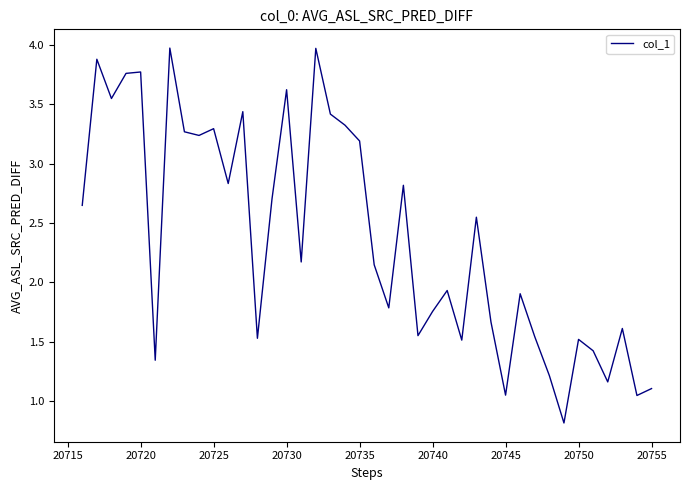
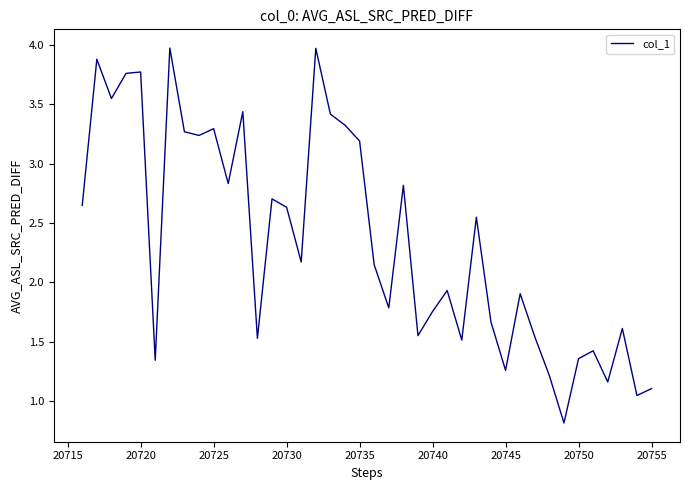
  {
    "20720": 3.77,
    "20725": 3.30,
-   "20730": 3.62,
+   "20730": 2.63,
    "20735": 3.19,
    "20740": 1.76,
-   "20745": 1.05,
-   "20750": 1.52,
+   "20745": 1.26,
+   "20750": 1.36,
    "20755": 1.11
  }
